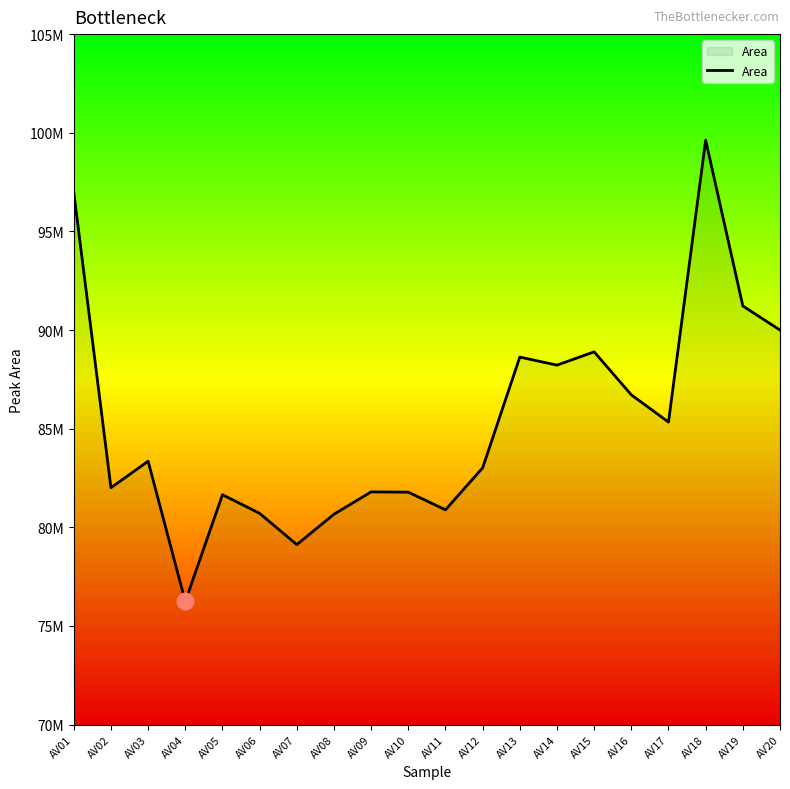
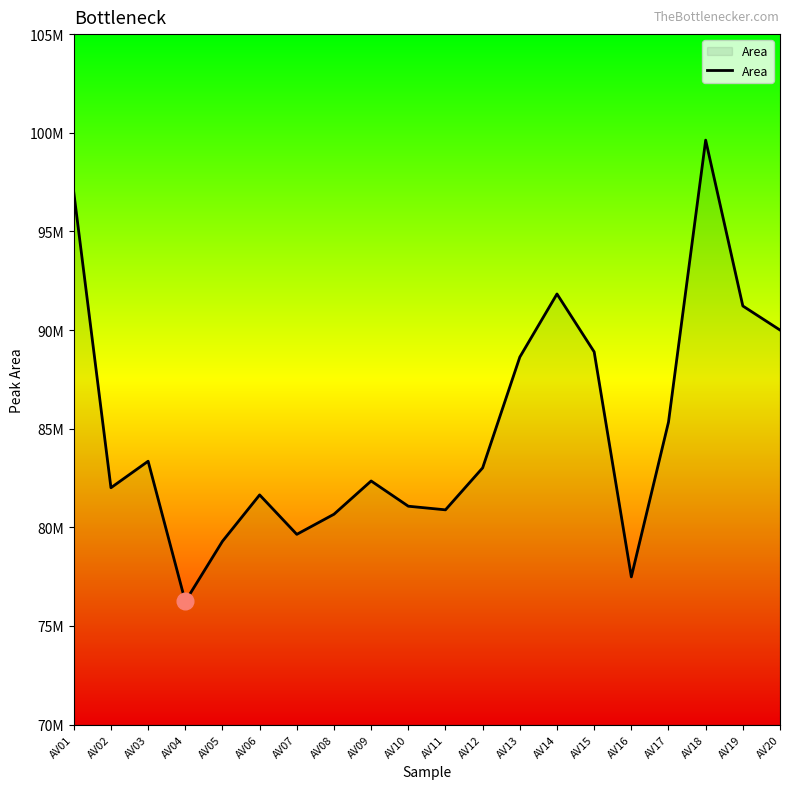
  {
    "Area": {
      "AV01": 97000000,
      "AV02": 82000000,
      "AV03": 83400000,
-     "AV05": 81700000,
-     "AV06": 80700000,
-     "AV07": 79100000,
+     "AV05": 79300000,
+     "AV06": 81600000,
+     "AV07": 79600000,
      "AV08": 80700000,
-     "AV09": 81800000,
-     "AV10": 81800000,
+     "AV09": 82300000,
+     "AV10": 81100000,
      "AV11": 80900000,
      "AV12": 83000000,
      "AV13": 88600000,
-     "AV14": 88200000,
+     "AV14": 91800000,
      "AV15": 88900000,
-     "AV16": 86700000,
+     "AV16": 77500000,
      "AV17": 85300000,
      "AV18": 99600000,
      "AV19": 91200000,
      "AV20": 90000000
    }
  }
